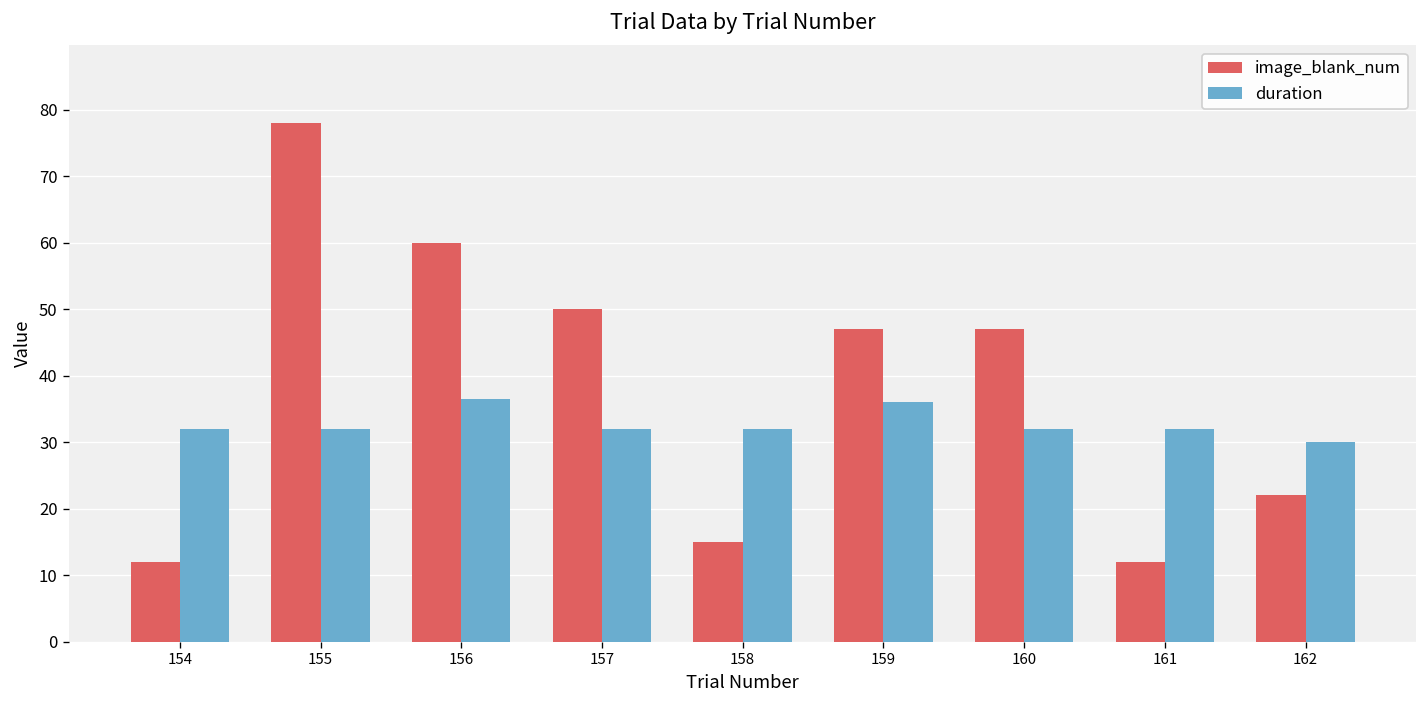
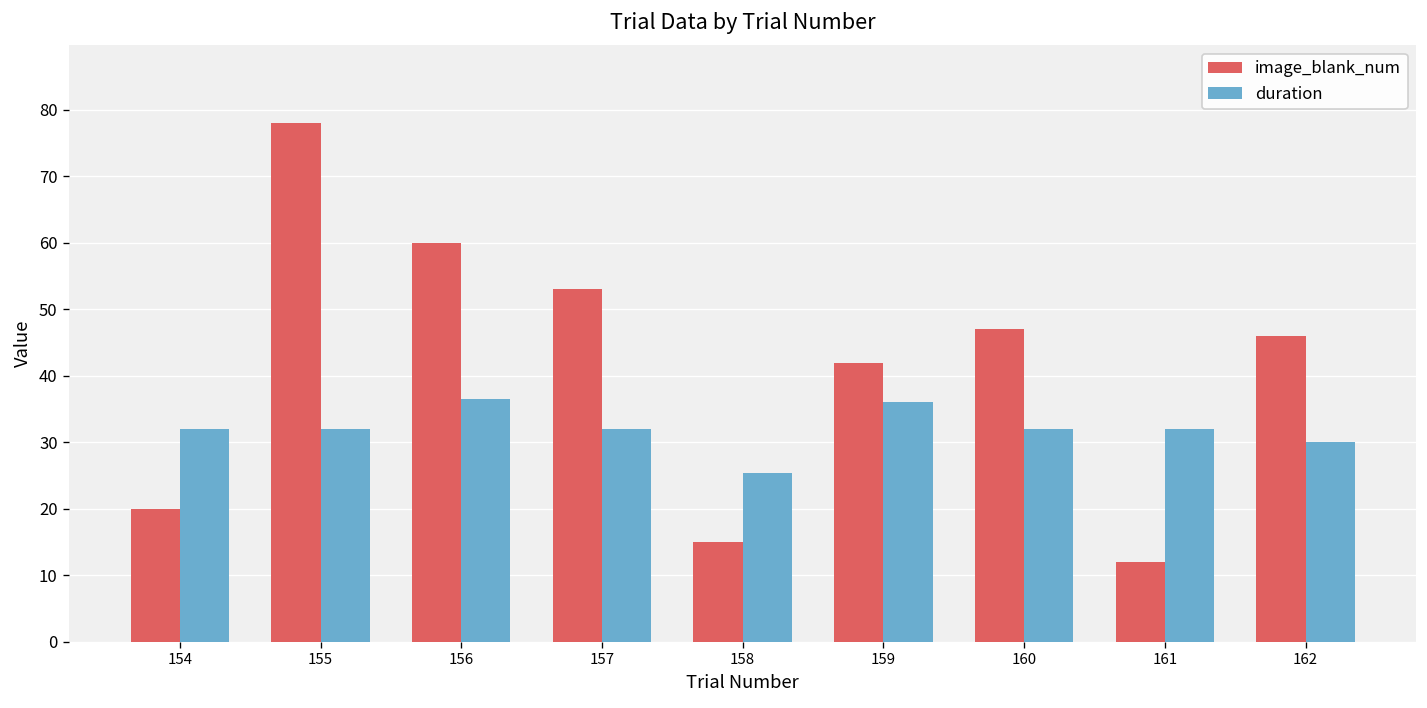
  {
    "image_blank_num": {
-     "154": 12,
+     "154": 20,
      "155": 78,
      "156": 60,
-     "157": 50,
+     "157": 53,
      "158": 15,
-     "159": 47,
+     "159": 42,
      "160": 47,
      "161": 12,
-     "162": 22
+     "162": 46
    },
    "duration": {
      "154": 32,
      "155": 32,
      "156": 37,
      "157": 32,
-     "158": 32,
+     "158": 25,
      "159": 36,
      "160": 32,
      "161": 32,
      "162": 30
    }
  }
